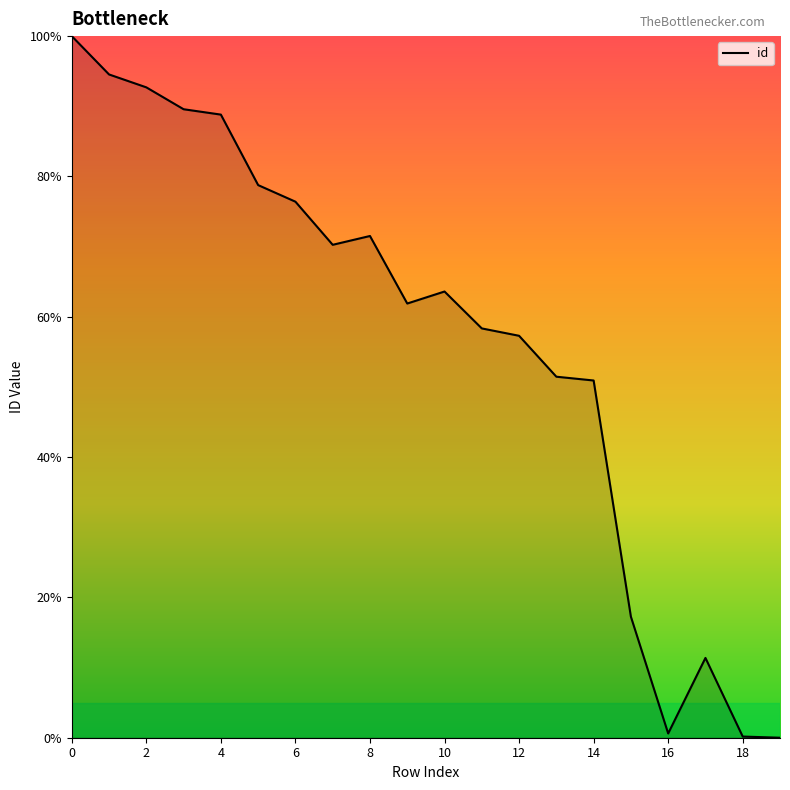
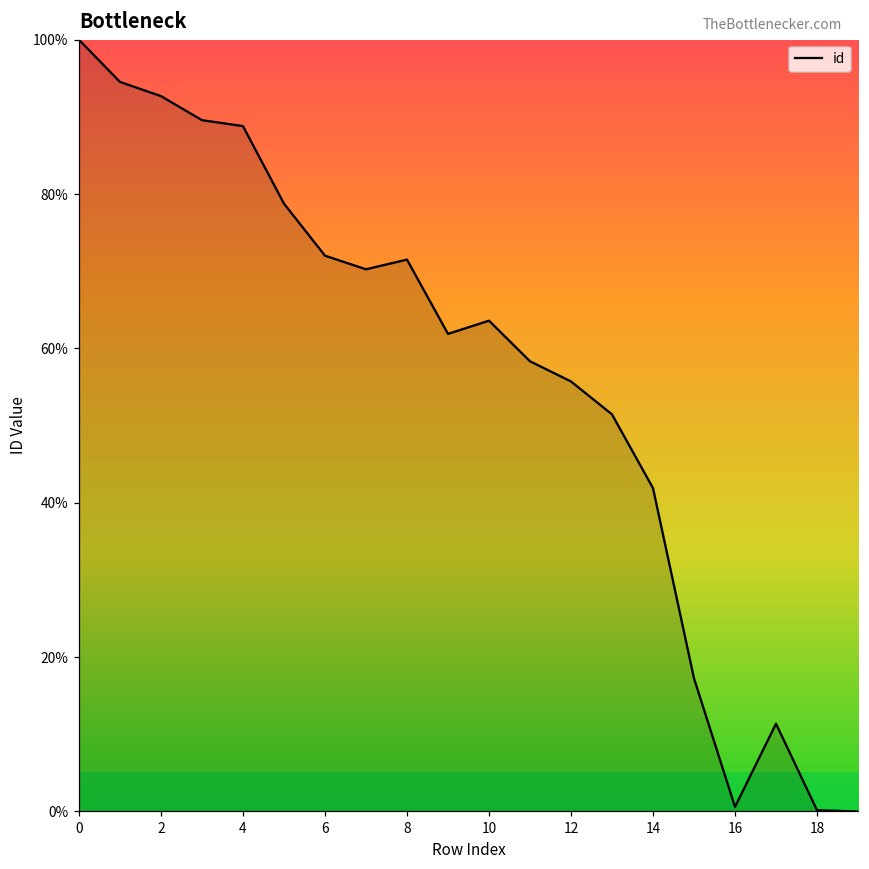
  {
    "0": "100%",
    "2": "93%",
    "4": "89%",
-   "6": "76%",
+   "6": "72%",
    "8": "72%",
    "10": "64%",
-   "12": "57%",
-   "14": "51%"
+   "12": "56%",
+   "14": "42%"
  }
